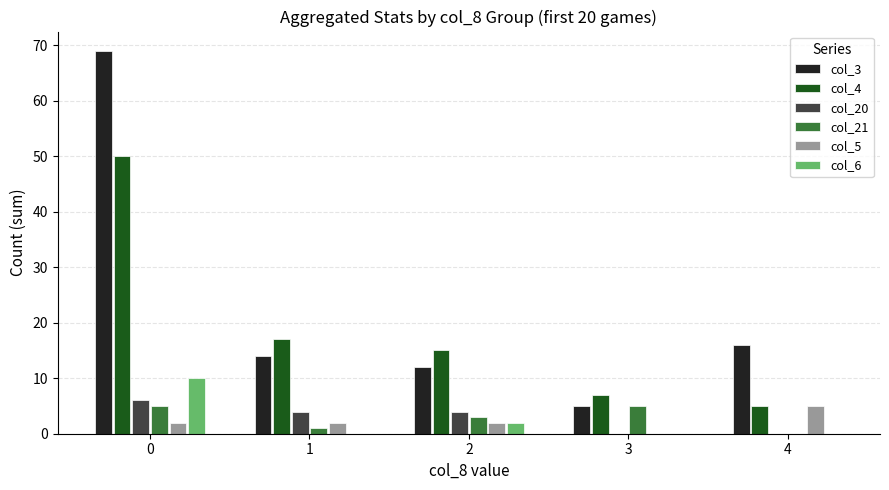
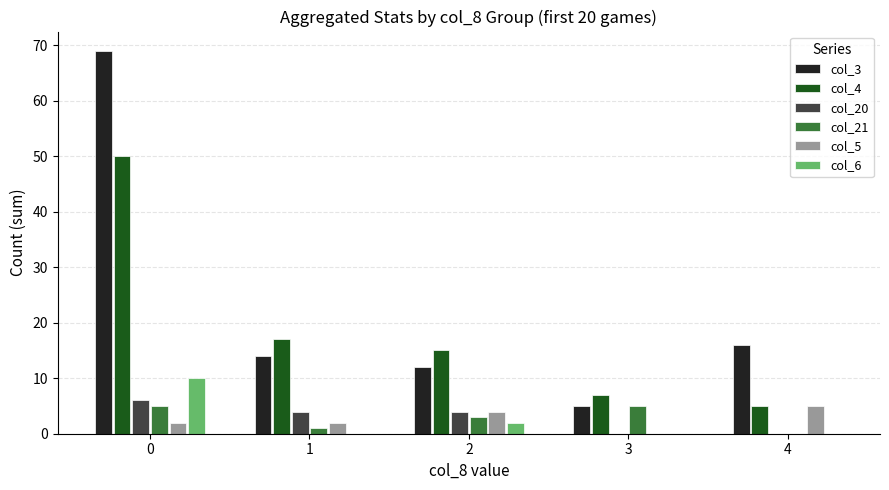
  {
    "col_5": {
      "0": 2,
      "1": 2,
-     "2": 2,
+     "2": 4,
      "3": 0,
      "4": 5
    },
    "col_6": {
      "0": 10,
      "1": 0,
      "2": 2,
      "3": 0,
      "4": 0
    }
  }
